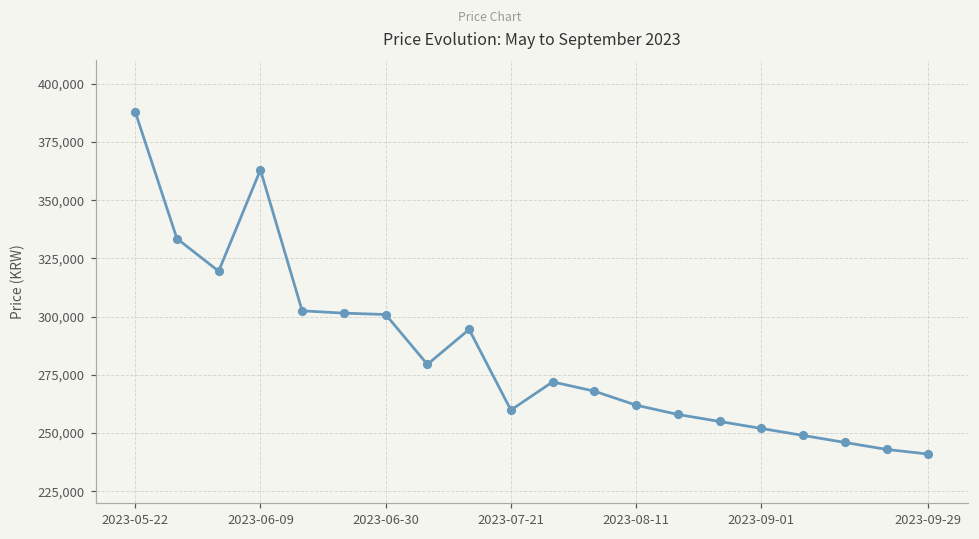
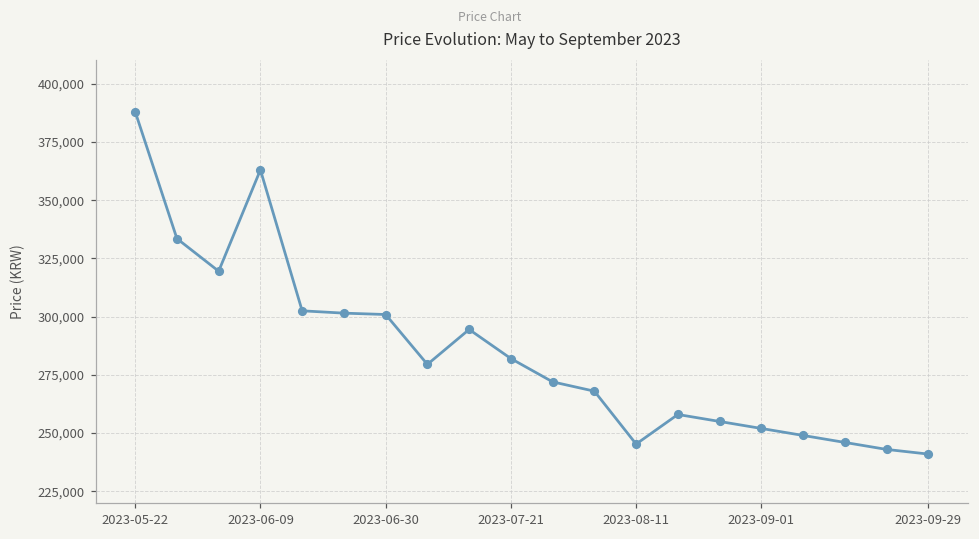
  {
    "2023-05-22": "388,000",
    "2023-06-09": "363,000",
    "2023-06-30": "301,000",
-   "2023-07-21": "260,000",
-   "2023-08-11": "262,000",
+   "2023-07-21": "282,000",
+   "2023-08-11": "245,000",
    "2023-09-01": "252,000",
    "2023-09-29": "241,000"
  }
